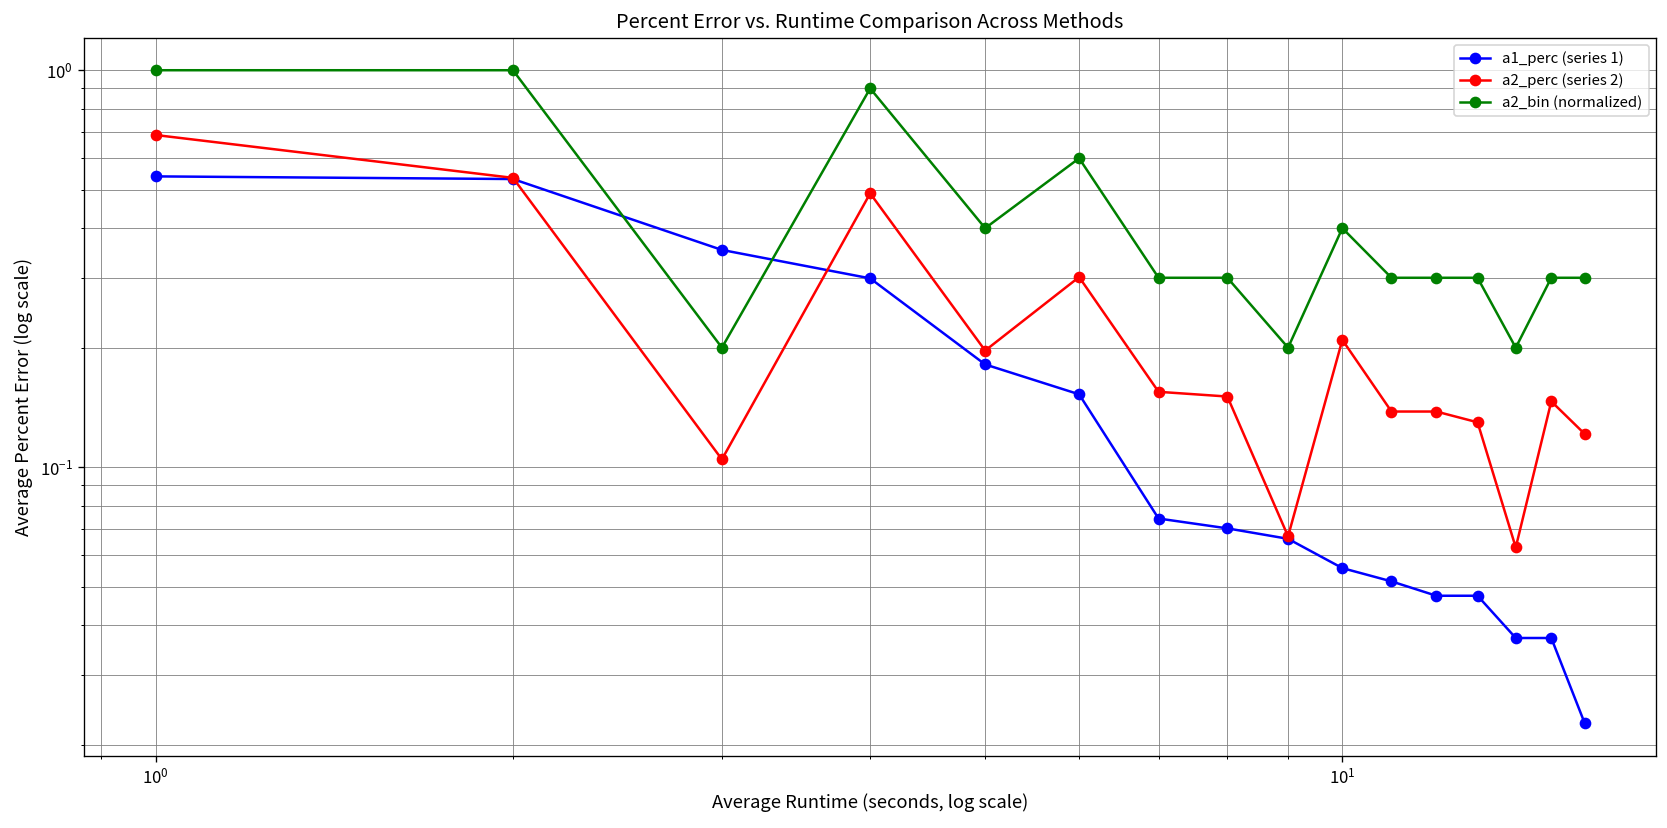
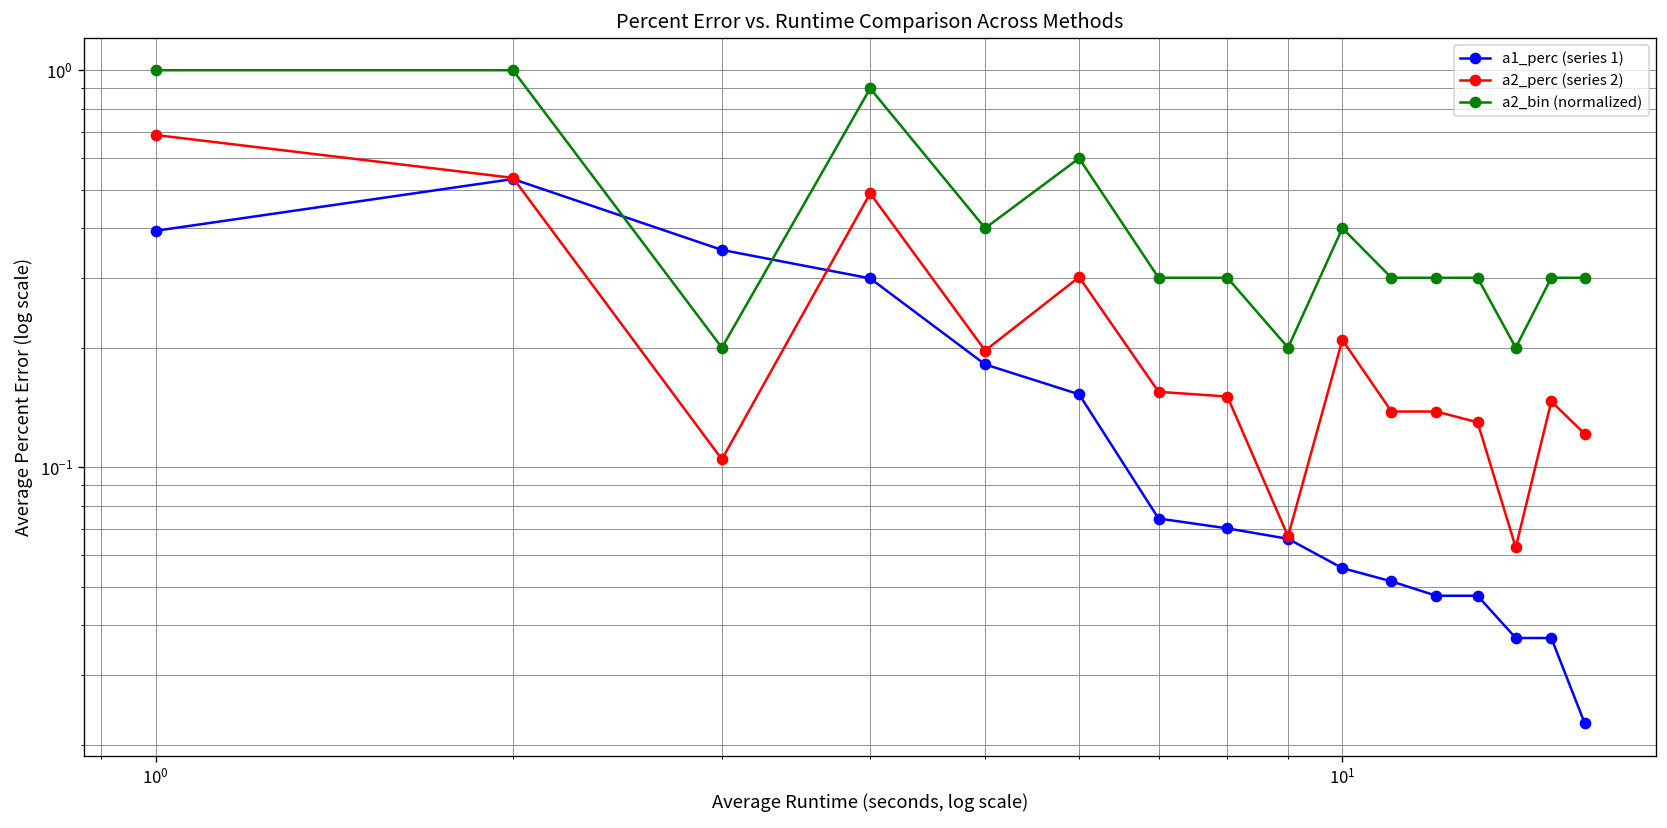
  {
    "a1_perc (series 1)": {
-     "10^0": 0.54,
+     "10^0": 0.39,
      "10^1": 0.056
    },
    "a2_perc (series 2)": {
      "10^0": 0.69,
      "10^1": 0.21
    },
    "a2_bin (normalized)": {
      "10^0": 1.00,
      "10^1": 0.40
    }
  }
